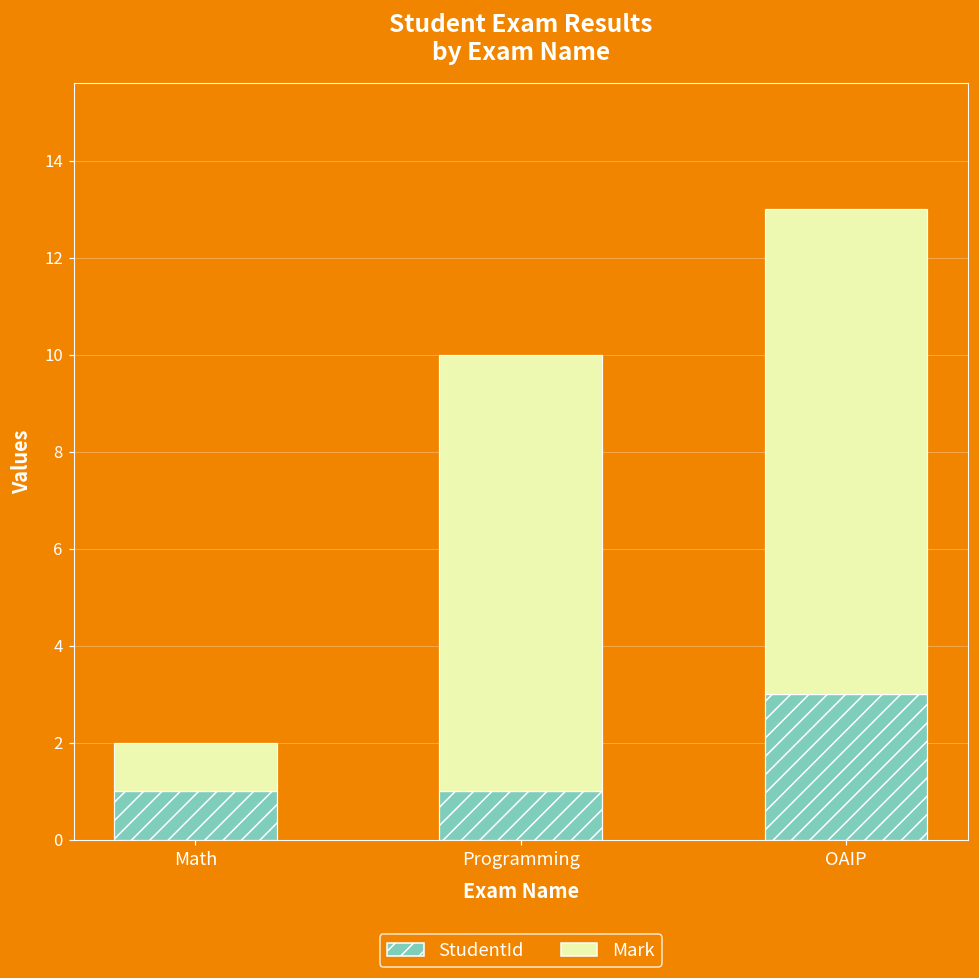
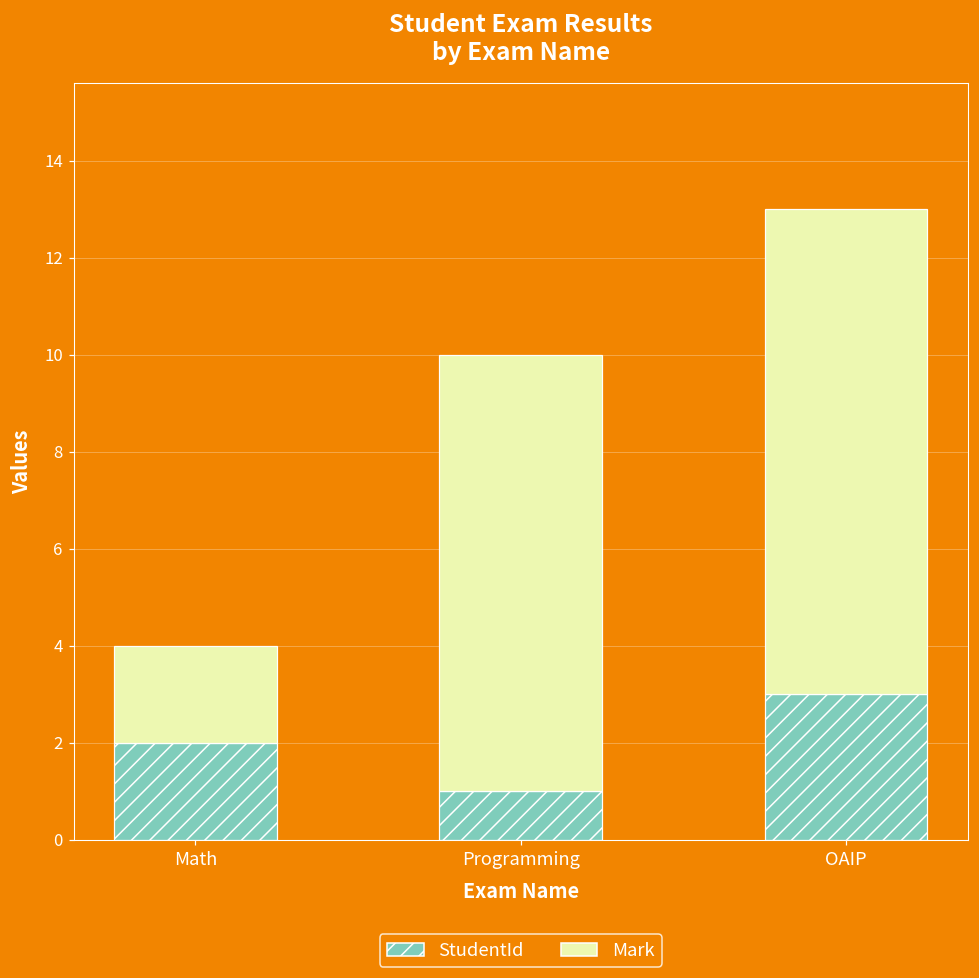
  {
    "StudentId": {
-     "Math": 1,
+     "Math": 2,
      "Programming": 1,
      "OAIP": 3
    },
    "Mark": {
-     "Math": 1,
+     "Math": 2,
      "Programming": 9,
      "OAIP": 10
    }
  }
